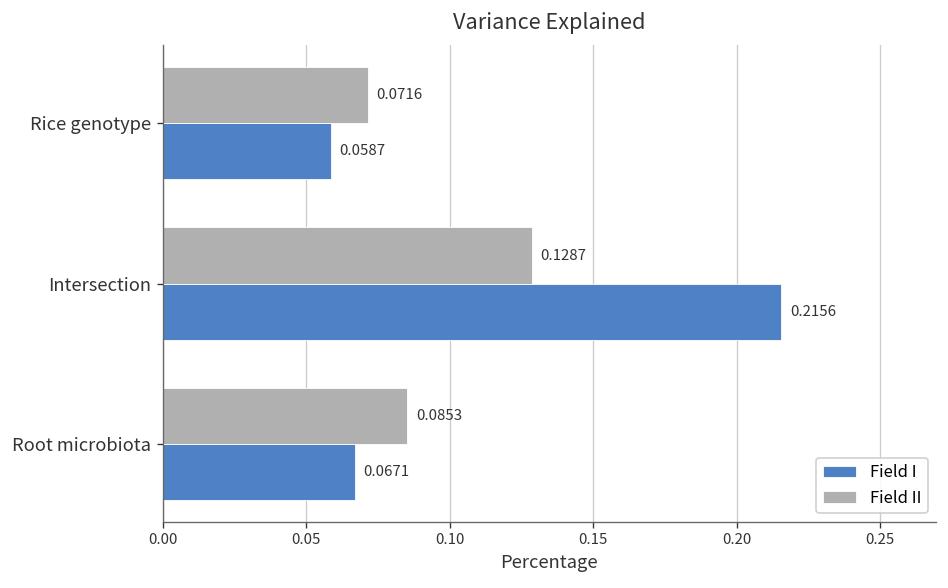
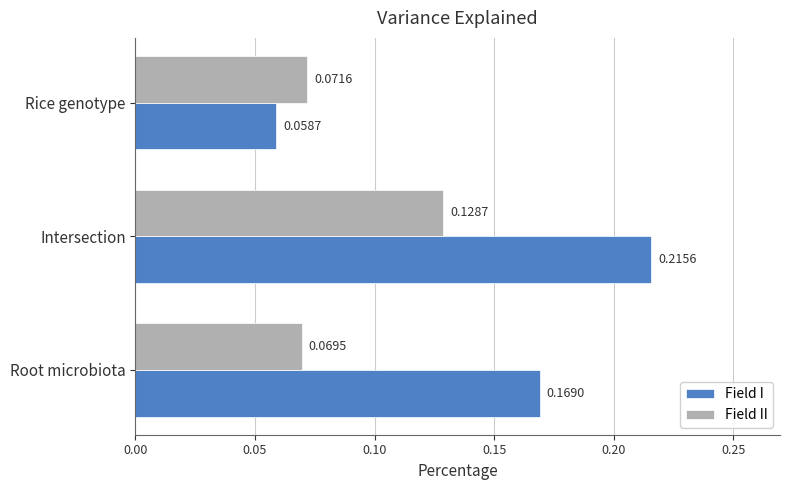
  {
    "Field I": {
      "Rice genotype": 0.0587,
      "Intersection": 0.2156,
-     "Root microbiota": 0.0671
+     "Root microbiota": 0.1690
    },
    "Field II": {
      "Rice genotype": 0.0716,
      "Intersection": 0.1287,
-     "Root microbiota": 0.0853
+     "Root microbiota": 0.0695
    }
  }
